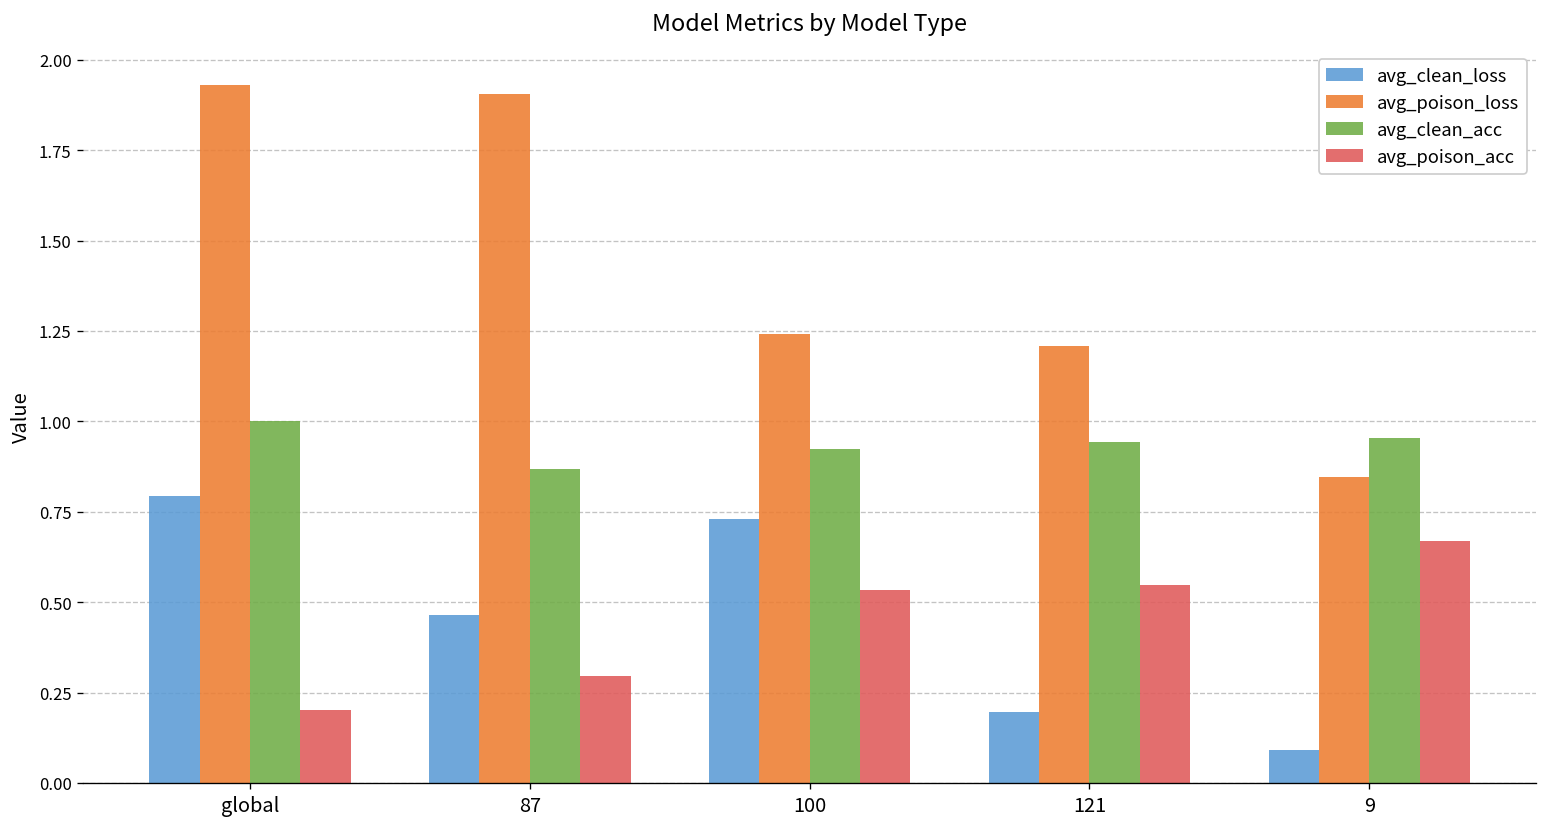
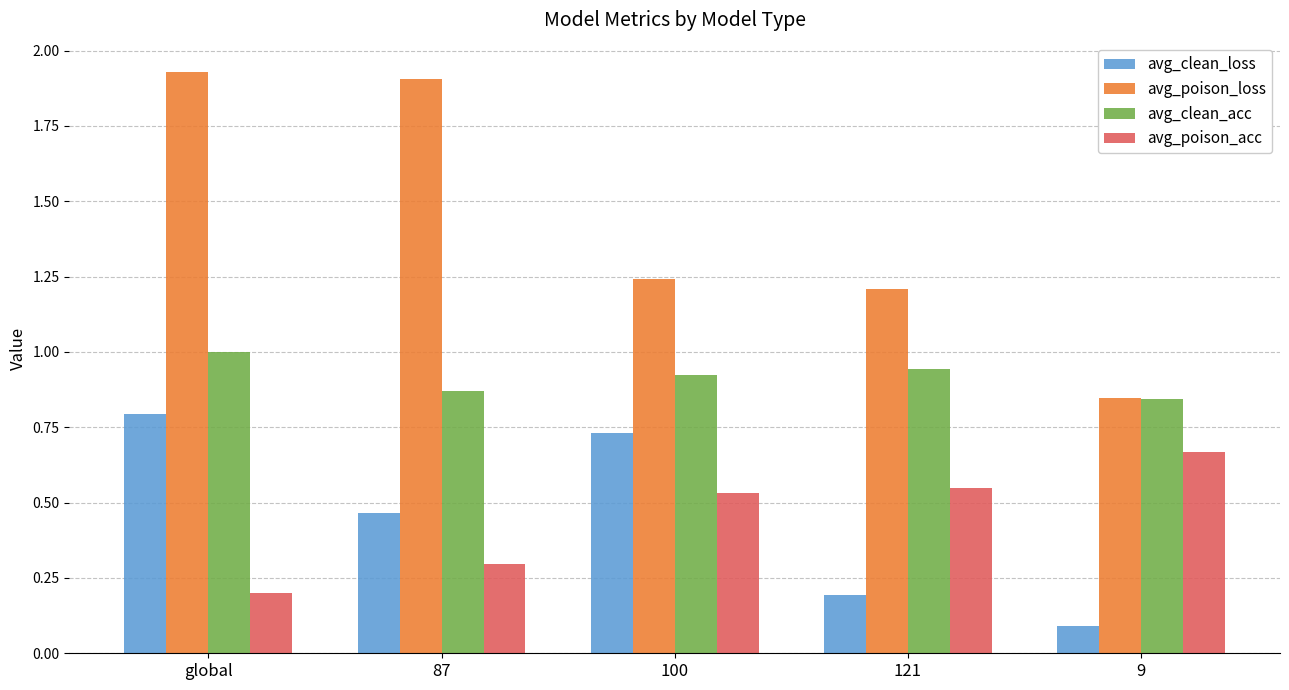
  {
    "avg_clean_loss": {
      "global": 0.79,
      "87": 0.46,
      "100": 0.73,
      "121": 0.20,
      "9": 0.09
    },
    "avg_clean_acc": {
      "global": 1.00,
      "87": 0.87,
      "100": 0.92,
      "121": 0.94,
-     "9": 0.95
+     "9": 0.84
    }
  }
